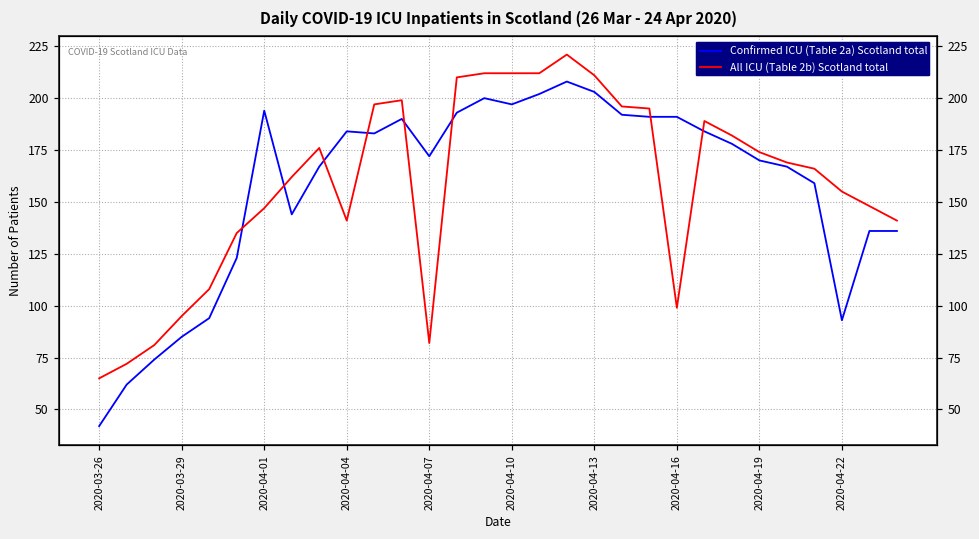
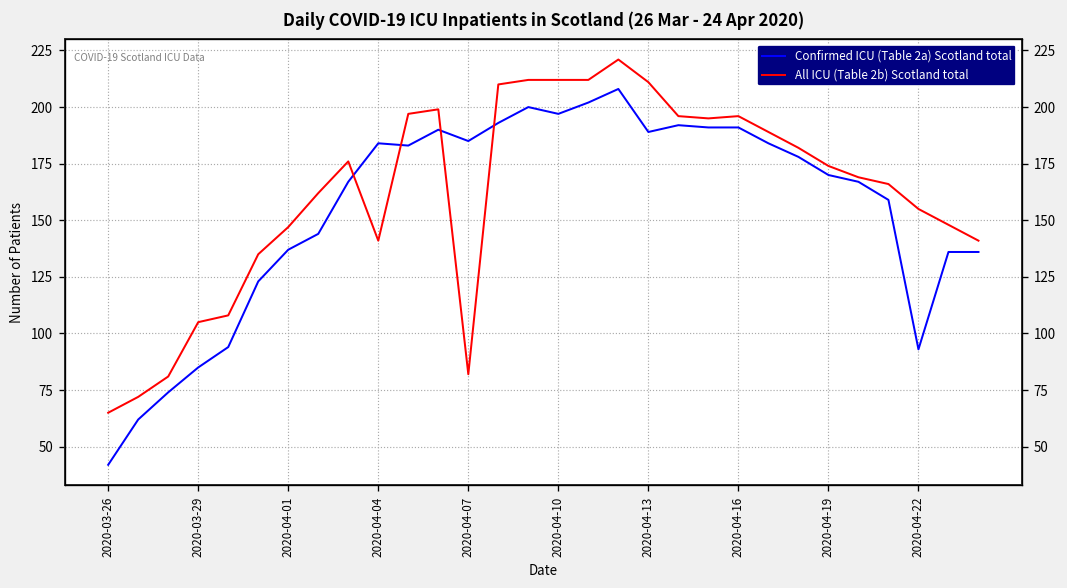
  {
    "Confirmed ICU (Table 2a) Scotland total": {
      "2020-03-26": 42,
      "2020-03-29": 85,
-     "2020-04-01": 194,
+     "2020-04-01": 137,
      "2020-04-04": 184,
-     "2020-04-07": 172,
+     "2020-04-07": 185,
      "2020-04-10": 197,
-     "2020-04-13": 203,
+     "2020-04-13": 189,
      "2020-04-16": 191,
      "2020-04-19": 170,
      "2020-04-22": 93
    },
    "All ICU (Table 2b) Scotland total": {
      "2020-03-26": 65,
-     "2020-03-29": 95,
+     "2020-03-29": 105,
      "2020-04-01": 147,
      "2020-04-04": 141,
      "2020-04-07": 82,
      "2020-04-10": 212,
      "2020-04-13": 211,
-     "2020-04-16": 99,
+     "2020-04-16": 196,
      "2020-04-19": 174,
      "2020-04-22": 155
    }
  }
